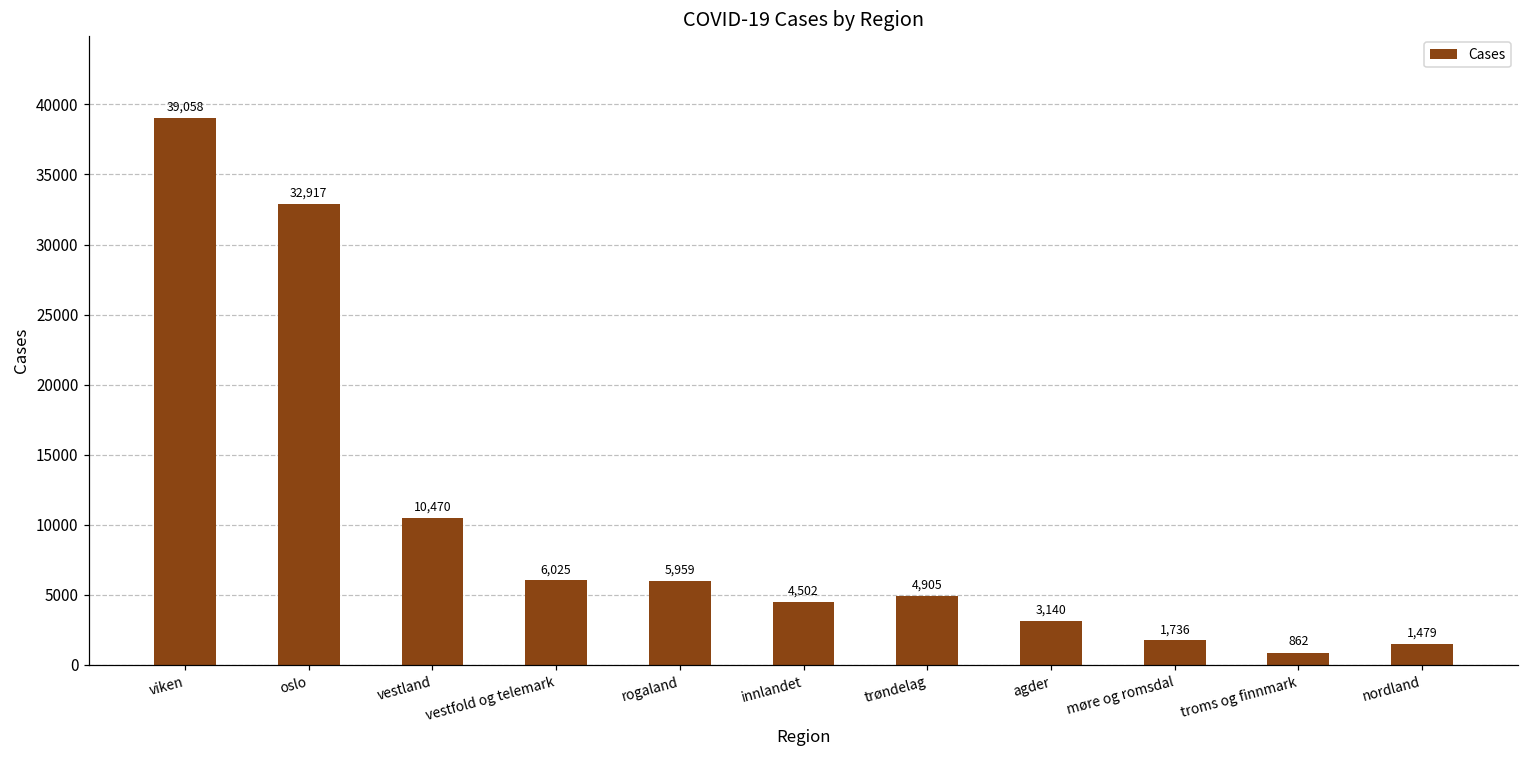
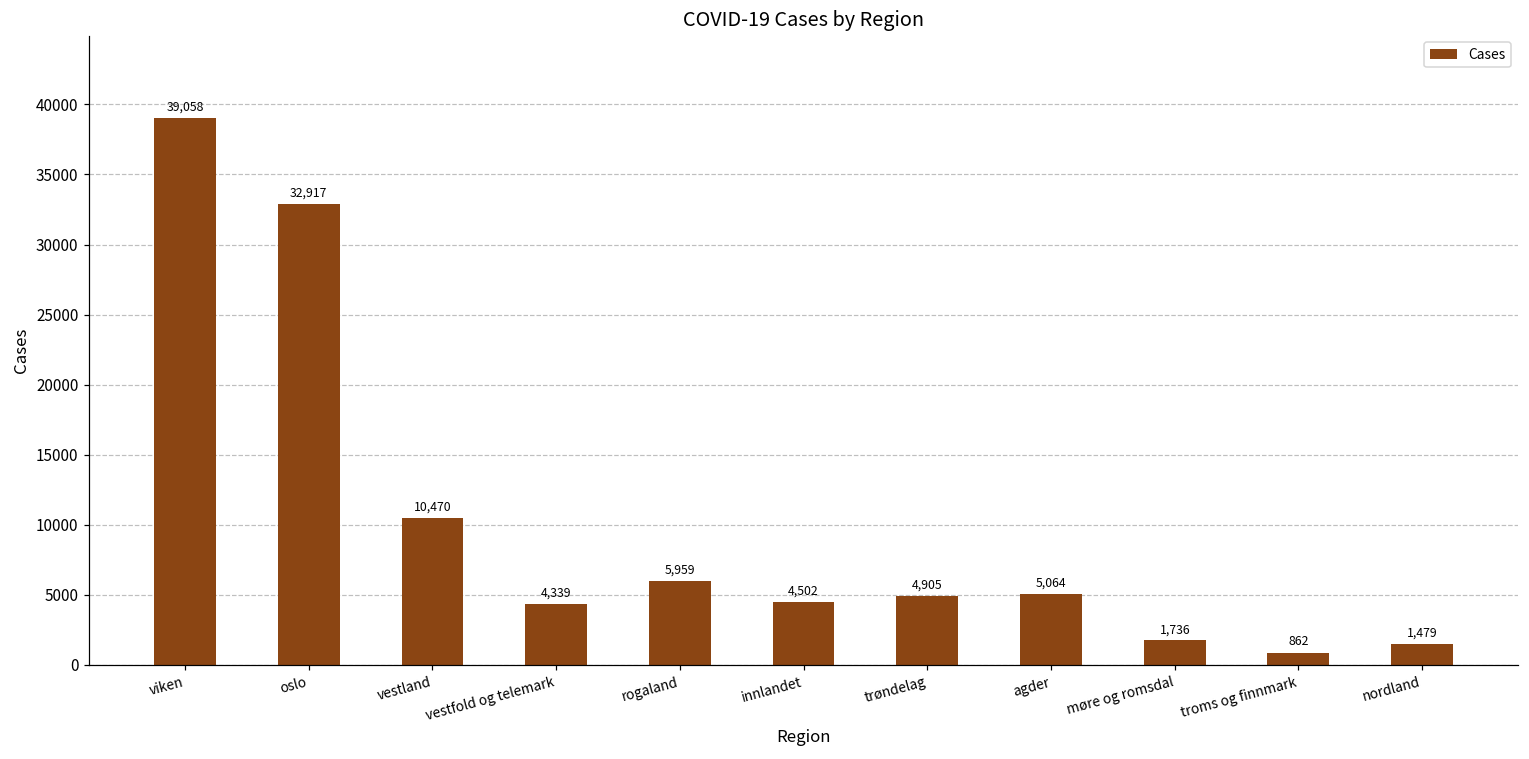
  {
    "viken": "39,058",
    "oslo": "32,917",
    "vestland": "10,470",
-   "vestfold og telemark": "6,025",
+   "vestfold og telemark": "4,339",
    "rogaland": "5,959",
    "innlandet": "4,502",
    "trøndelag": "4,905",
-   "agder": "3,140",
+   "agder": "5,064",
    "møre og romsdal": "1,736",
    "troms og finnmark": "862",
    "nordland": "1,479"
  }
